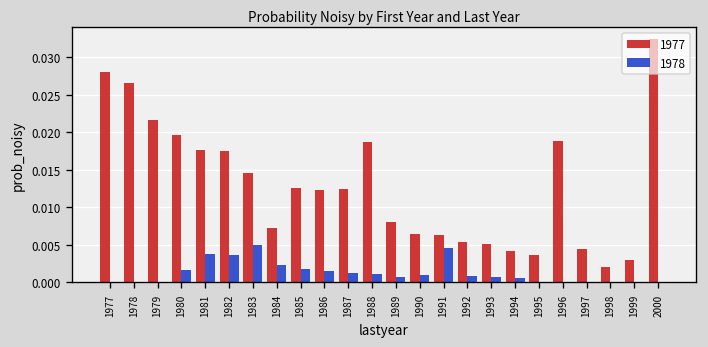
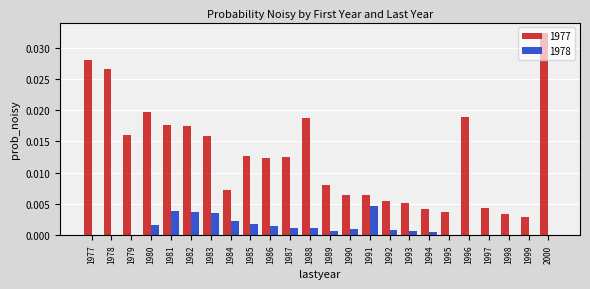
  {
    "1977": {
      "1977": 0.028,
      "1978": 0.027,
-     "1979": 0.022,
+     "1979": 0.016,
      "1980": 0.020,
      "1981": 0.018,
      "1982": 0.017,
-     "1983": 0.015,
+     "1983": 0.016,
      "1984": 0.007,
      "1985": 0.013,
      "1986": 0.012,
      "1987": 0.012,
      "1988": 0.019,
      "1989": 0.008,
      "1990": 0.006,
      "1991": 0.006,
      "1992": 0.005,
      "1993": 0.005,
      "1994": 0.004,
      "1995": 0.004,
      "1996": 0.019,
      "1997": 0.004,
-     "1998": 0.002,
+     "1998": 0.003,
      "1999": 0.003
    },
    "1978": {
      "1977": 0.000,
      "1978": 0.000,
      "1980": 0.002,
      "1981": 0.004,
      "1982": 0.004,
-     "1983": 0.005,
+     "1983": 0.003,
      "1984": 0.002,
      "1985": 0.002,
      "1986": 0.001,
      "1987": 0.001,
      "1988": 0.001,
      "1989": 0.001,
      "1990": 0.001,
      "1991": 0.005,
      "1992": 0.001,
      "1993": 0.001,
      "1994": 0.001,
      "1995": 0.000,
      "1996": 0.000,
      "1997": 0.000,
      "1998": 0.000,
      "1999": 0.000,
      "2000": 0.000
    }
  }
